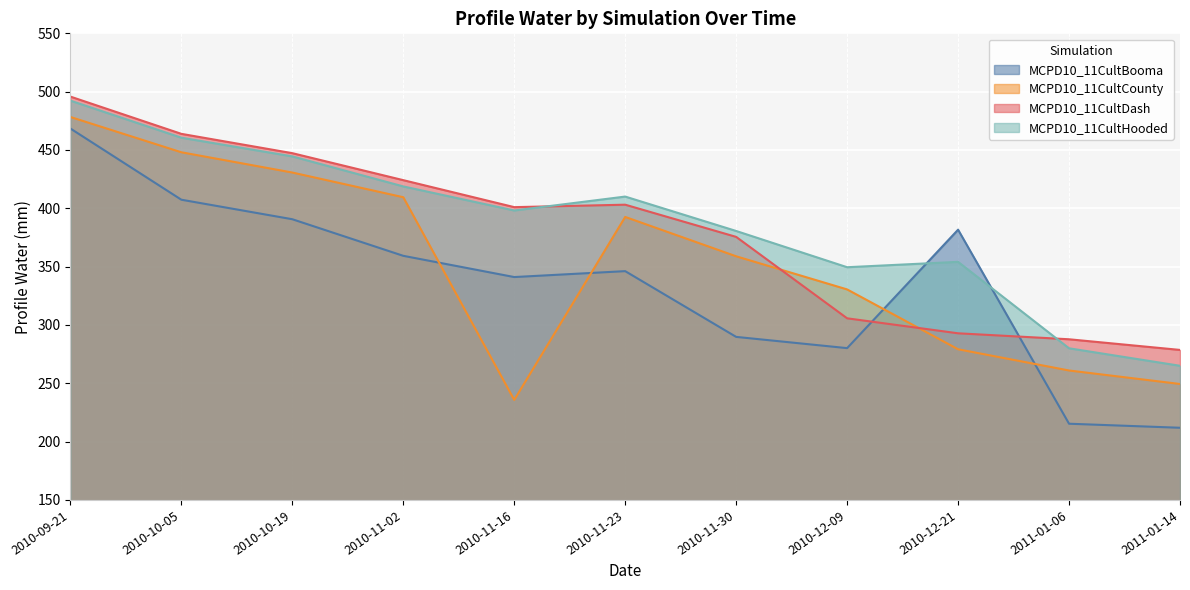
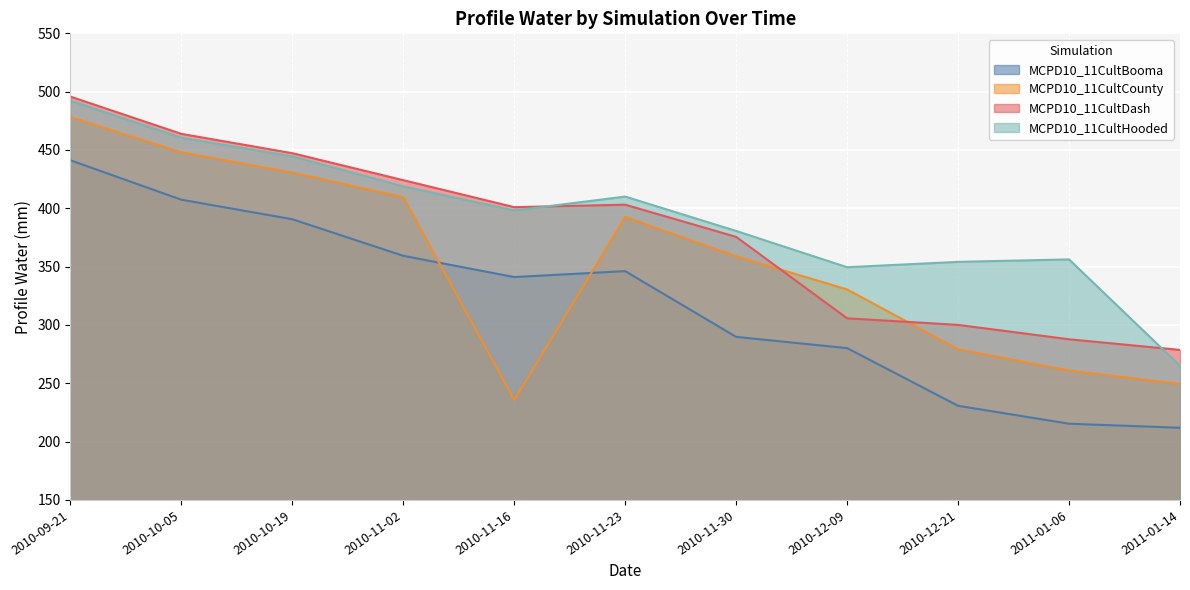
  {
    "MCPD10_11CultBooma": {
-     "2010-09-21": 468,
+     "2010-09-21": 441,
      "2010-10-05": 407,
      "2010-10-19": 391,
      "2010-11-02": 359,
      "2010-11-16": 341,
      "2010-11-23": 346,
      "2010-11-30": 290,
      "2010-12-09": 280,
-     "2010-12-21": 382,
+     "2010-12-21": 231,
      "2011-01-06": 215,
      "2011-01-14": 212
    },
    "MCPD10_11CultCounty": {
      "2010-09-21": 478,
      "2010-10-05": 448,
      "2010-10-19": 431,
      "2010-11-02": 410,
      "2010-11-16": 236,
      "2010-11-23": 393,
      "2010-11-30": 359,
      "2010-12-09": 330,
      "2010-12-21": 279,
      "2011-01-06": 261,
      "2011-01-14": 249
    },
    "MCPD10_11CultDash": {
      "2010-09-21": 496,
      "2010-10-05": 464,
      "2010-10-19": 447,
      "2010-11-02": 424,
      "2010-11-16": 401,
      "2010-11-23": 403,
      "2010-11-30": 376,
      "2010-12-09": 306,
-     "2010-12-21": 293,
+     "2010-12-21": 300,
      "2011-01-06": 288,
      "2011-01-14": 279
    },
    "MCPD10_11CultHooded": {
      "2010-09-21": 492,
      "2010-10-05": 461,
      "2010-10-19": 445,
      "2010-11-02": 419,
      "2010-11-16": 398,
      "2010-11-23": 410,
      "2010-11-30": 381,
      "2010-12-09": 350,
      "2010-12-21": 354,
-     "2011-01-06": 280,
+     "2011-01-06": 356,
      "2011-01-14": 265
    }
  }
